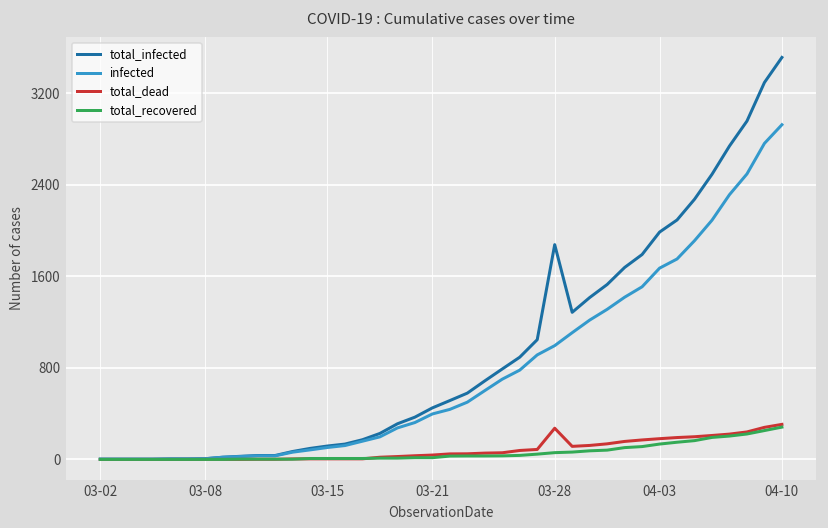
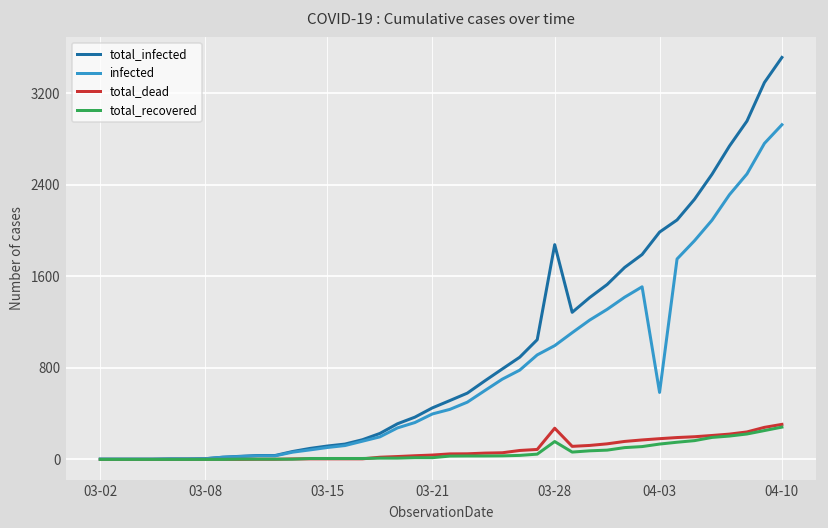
  {
    "total_infected": {
      "03-21": 500,
      "03-28": 1900,
      "04-03": 2000,
      "04-10": 3500
    },
    "infected": {
      "03-21": 400,
      "03-28": 1000,
-     "04-03": 1700,
+     "04-03": 600,
      "04-10": 2900
    },
    "total_dead": {
      "03-28": 300,
      "04-03": 200
    },
    "total_recovered": {
-     "03-28": 100,
+     "03-28": 200,
      "04-03": 100
    }
  }
